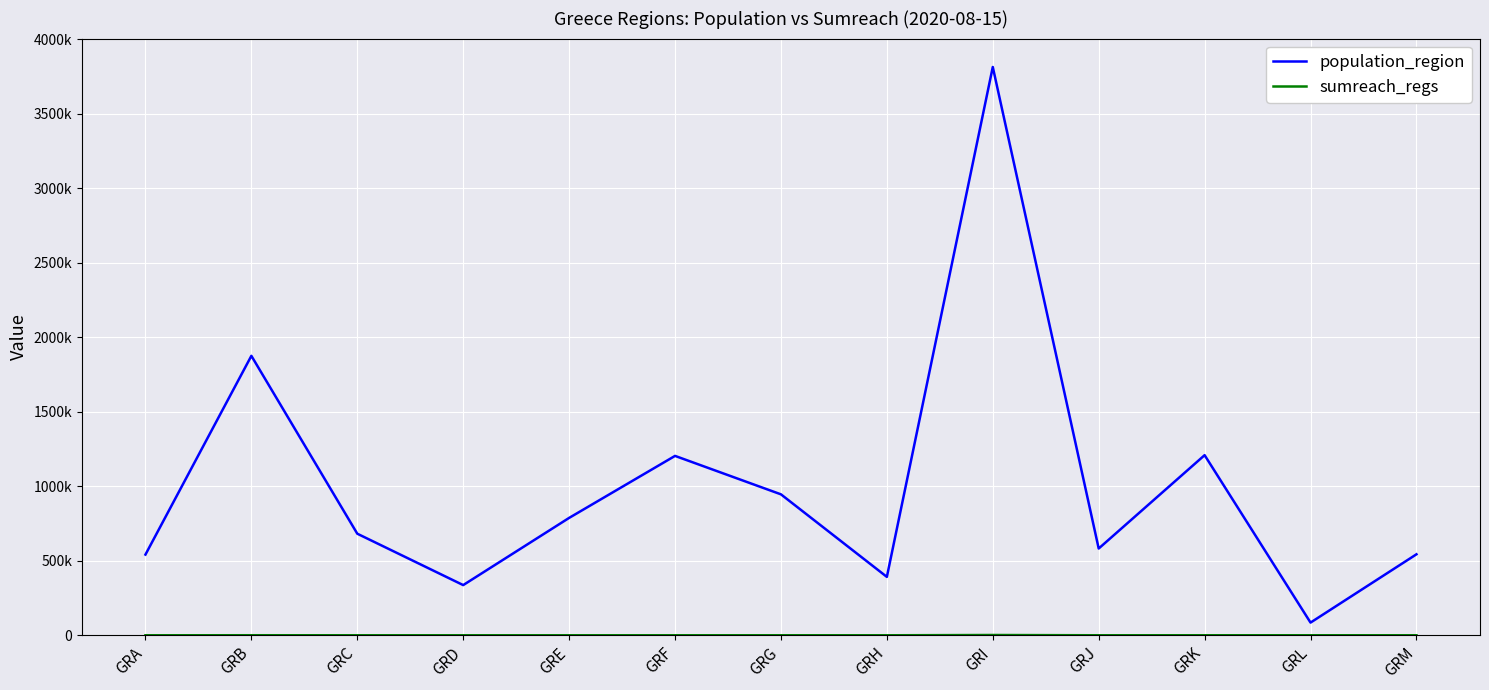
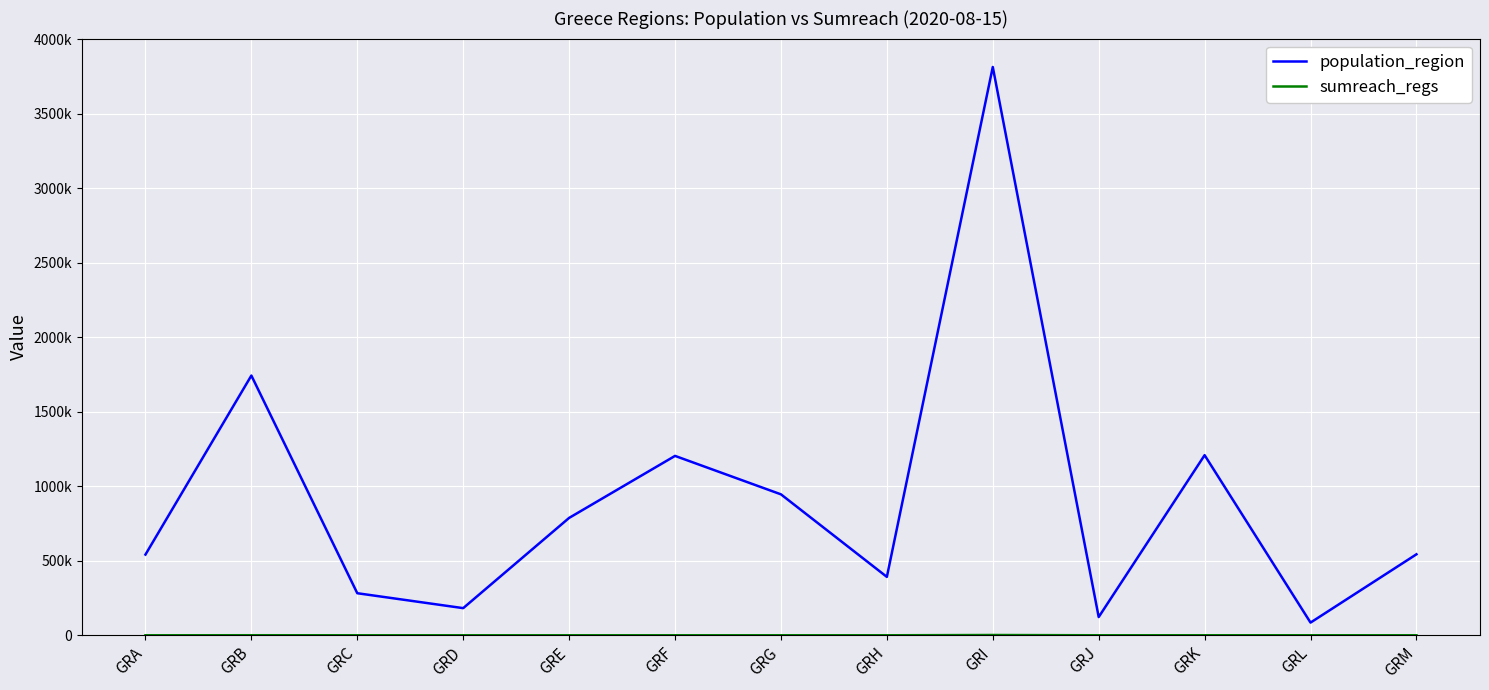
  {
    "population_region": {
      "GRA": 540000,
-     "GRB": 1870000,
-     "GRC": 680000,
-     "GRD": 340000,
+     "GRB": 1740000,
+     "GRC": 280000,
+     "GRD": 180000,
      "GRE": 790000,
      "GRF": 1200000,
      "GRG": 950000,
      "GRH": 390000,
      "GRI": 3810000,
-     "GRJ": 580000,
+     "GRJ": 120000,
      "GRK": 1210000,
      "GRL": 90000,
      "GRM": 540000
    },
    "sumreach_regs": {
      "GRA": 0,
      "GRB": 0,
      "GRC": 0,
      "GRD": 0,
      "GRE": 0,
      "GRF": 0,
      "GRG": 0,
      "GRH": 0,
      "GRI": 0,
      "GRJ": 0,
      "GRK": 0,
      "GRL": 0,
      "GRM": 0
    }
  }
